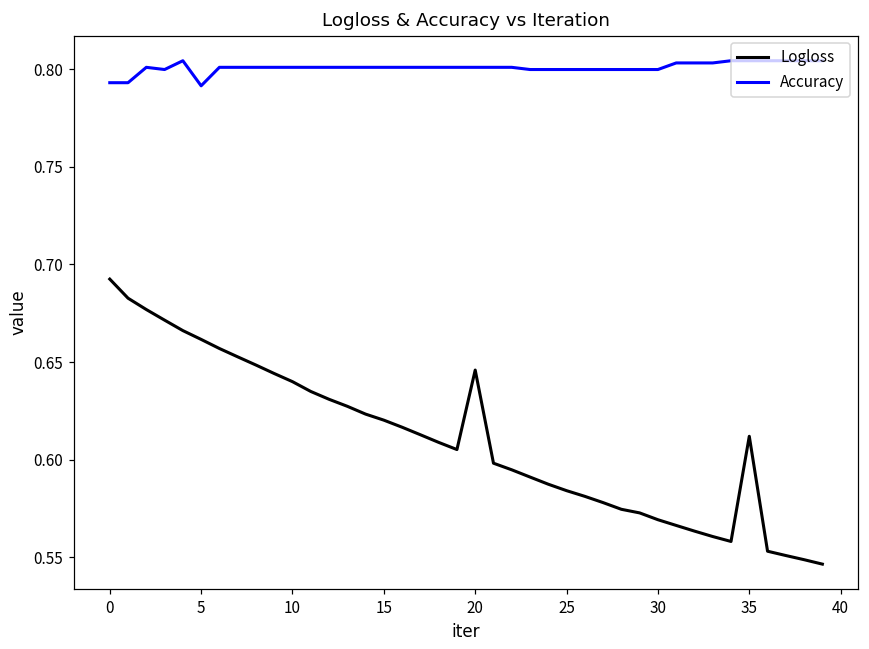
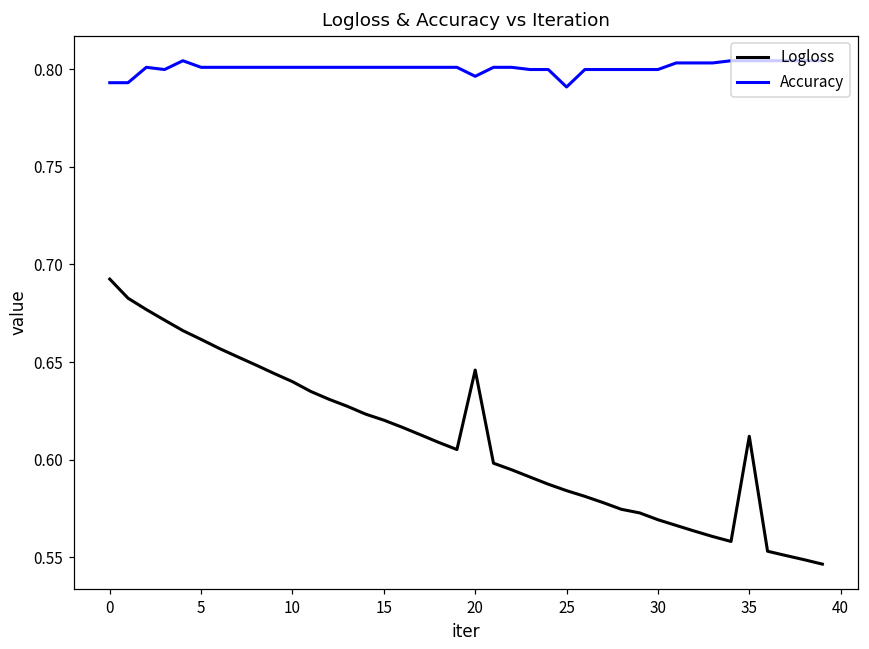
  {
    "Logloss": {
      "0": 0.692,
      "5": 0.662,
      "10": 0.640,
      "15": 0.620,
      "20": 0.646,
      "25": 0.584,
      "30": 0.569,
      "35": 0.612
    },
    "Accuracy": {
      "0": 0.793,
-     "5": 0.791,
+     "5": 0.801,
      "10": 0.801,
      "15": 0.801,
-     "20": 0.801,
-     "25": 0.800,
+     "20": 0.796,
+     "25": 0.791,
      "30": 0.800
    }
  }
